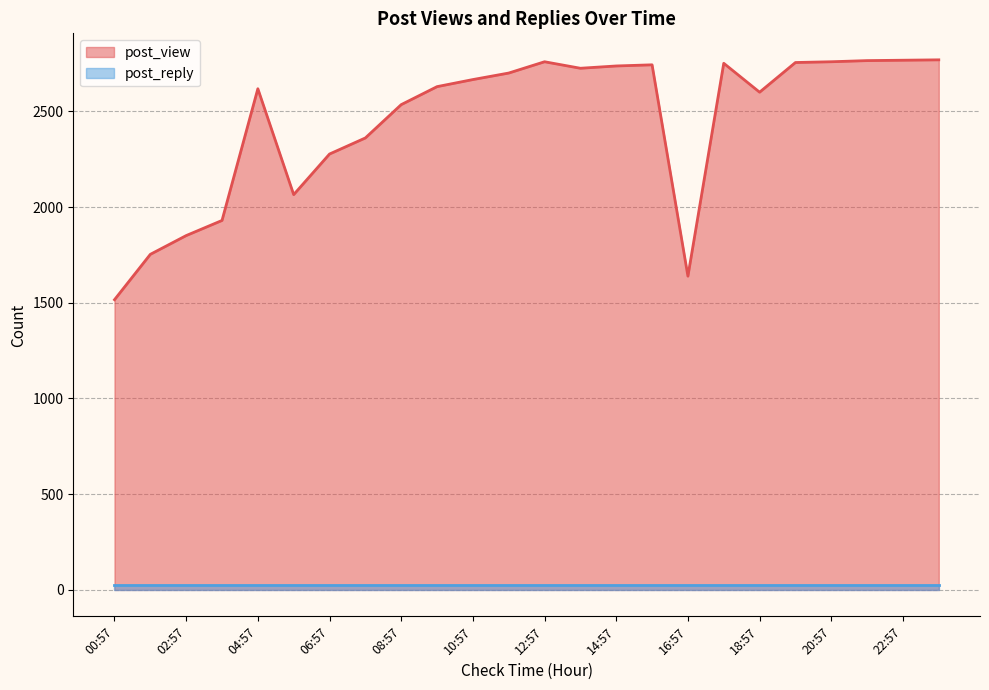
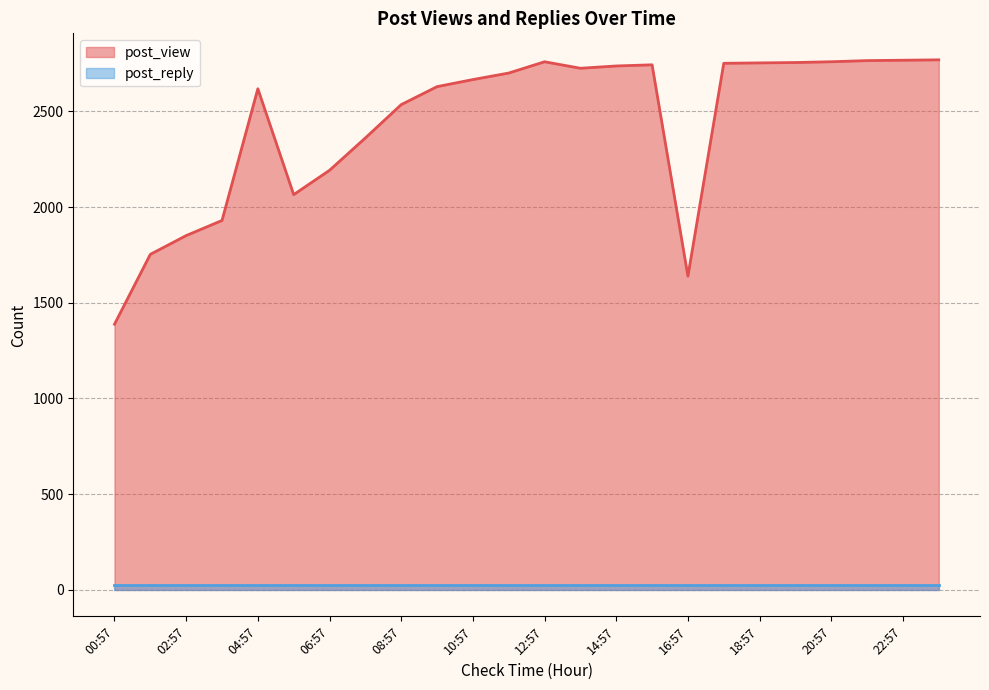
  {
    "post_view": {
-     "00:57": 1520,
+     "00:57": 1390,
      "02:57": 1850,
      "04:57": 2620,
-     "06:57": 2280,
+     "06:57": 2190,
      "08:57": 2540,
      "10:57": 2670,
      "12:57": 2760,
      "14:57": 2740,
      "16:57": 1640,
-     "18:57": 2600,
+     "18:57": 2750,
      "20:57": 2760,
      "22:57": 2770
    },
    "post_reply": {
      "00:57": 30,
      "02:57": 30,
      "04:57": 30,
      "06:57": 30,
      "08:57": 30,
      "10:57": 30,
      "12:57": 30,
      "14:57": 30,
      "16:57": 30,
      "18:57": 30,
      "20:57": 30,
      "22:57": 30
    }
  }
